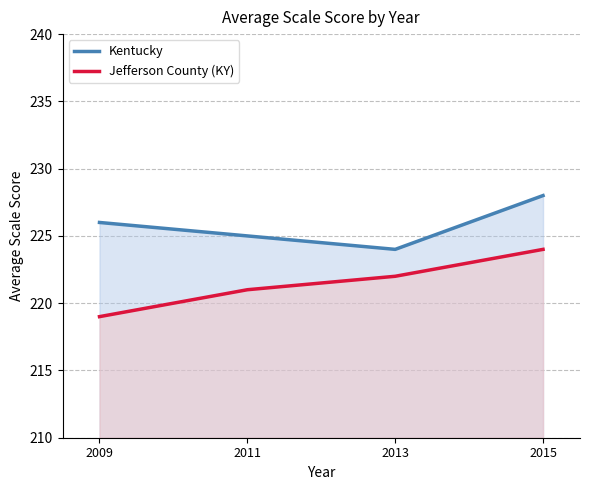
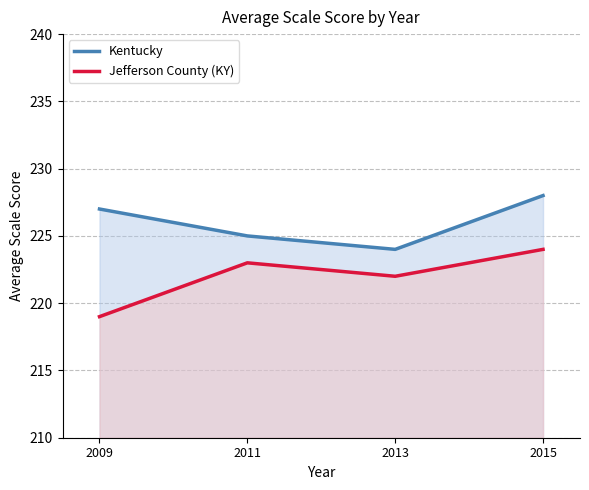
  {
    "Kentucky": {
-     "2009": 226,
+     "2009": 227,
      "2011": 225,
      "2013": 224,
      "2015": 228
    },
    "Jefferson County (KY)": {
      "2009": 219,
-     "2011": 221,
+     "2011": 223,
      "2013": 222,
      "2015": 224
    }
  }
